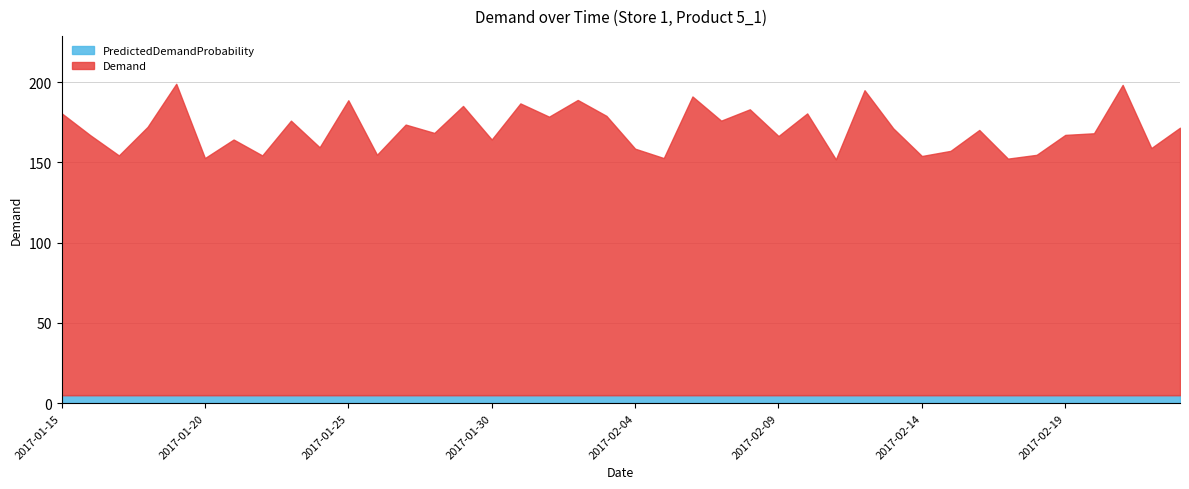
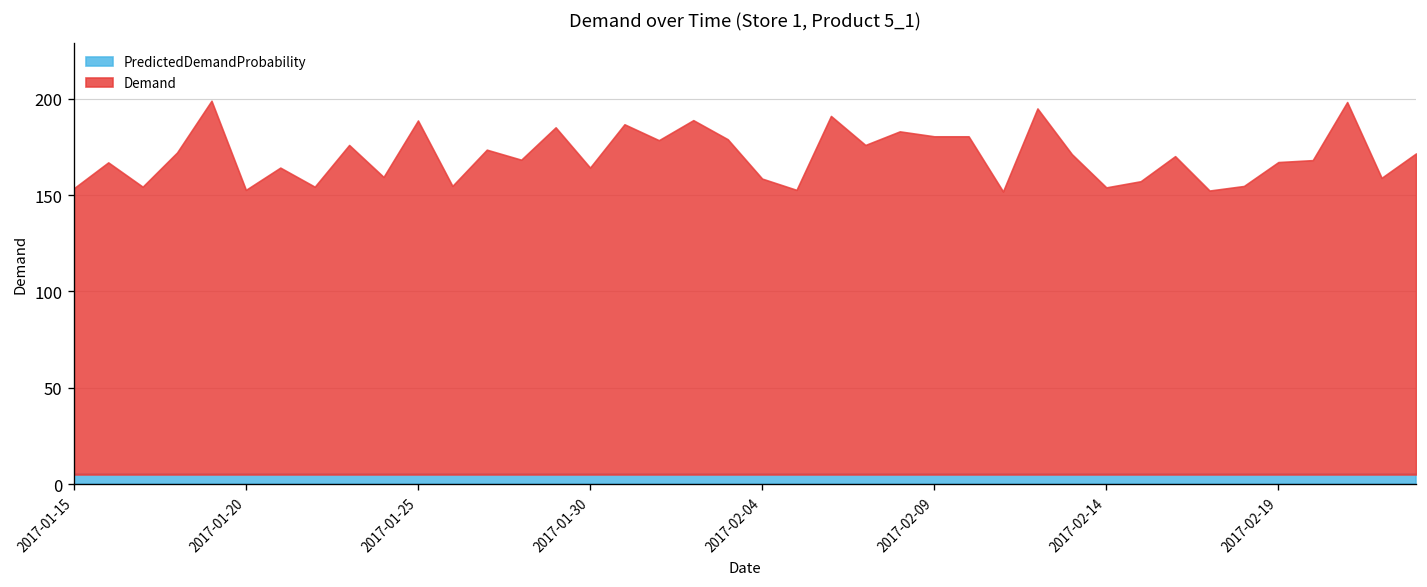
  {
    "PredictedDemandProbability": {
      "2017-01-15": 5,
      "2017-01-20": 5,
      "2017-01-25": 5,
      "2017-01-30": 5,
      "2017-02-04": 5,
      "2017-02-09": 5,
      "2017-02-14": 5,
      "2017-02-19": 5
    },
    "Demand": {
-     "2017-01-15": 176,
+     "2017-01-15": 149,
      "2017-01-20": 148,
      "2017-01-25": 184,
      "2017-01-30": 159,
      "2017-02-04": 154,
-     "2017-02-09": 161,
+     "2017-02-09": 176,
      "2017-02-14": 149,
      "2017-02-19": 162
    }
  }
